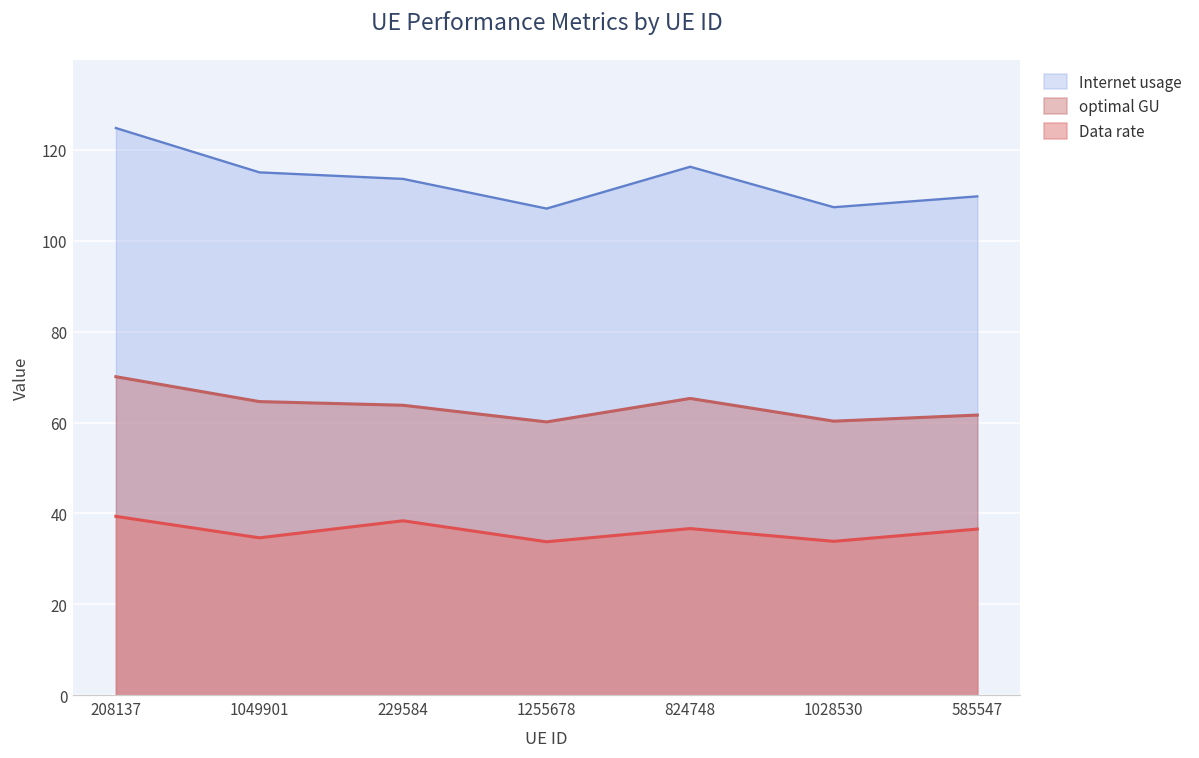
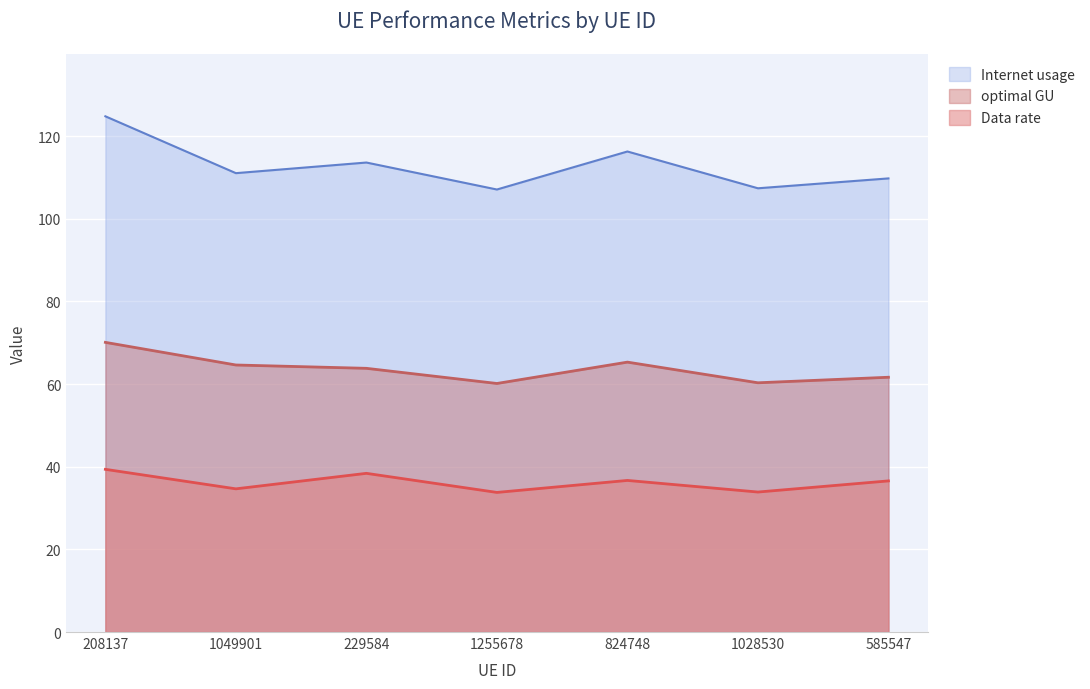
  {
    "Internet usage": {
      "208137": 125,
-     "1049901": 115,
+     "1049901": 111,
      "229584": 114,
      "1255678": 107,
      "824748": 116,
      "1028530": 107,
      "585547": 110
    }
  }
